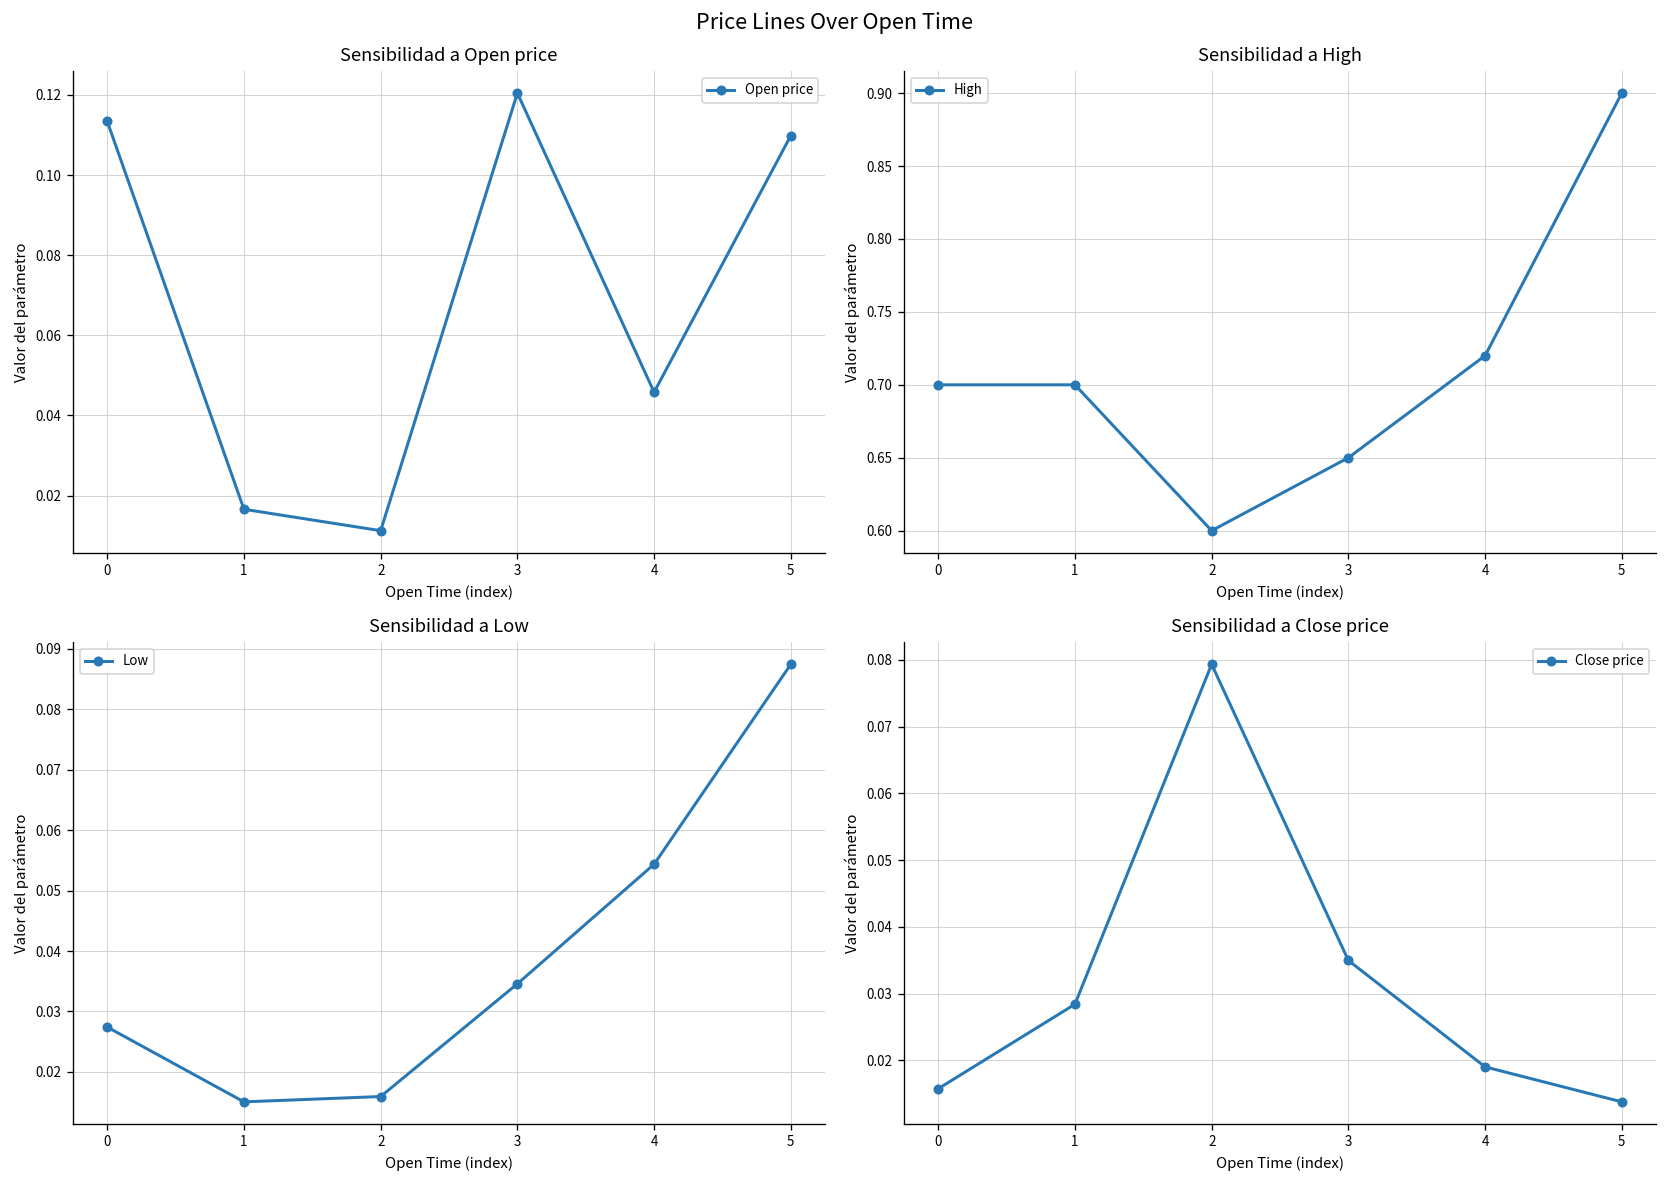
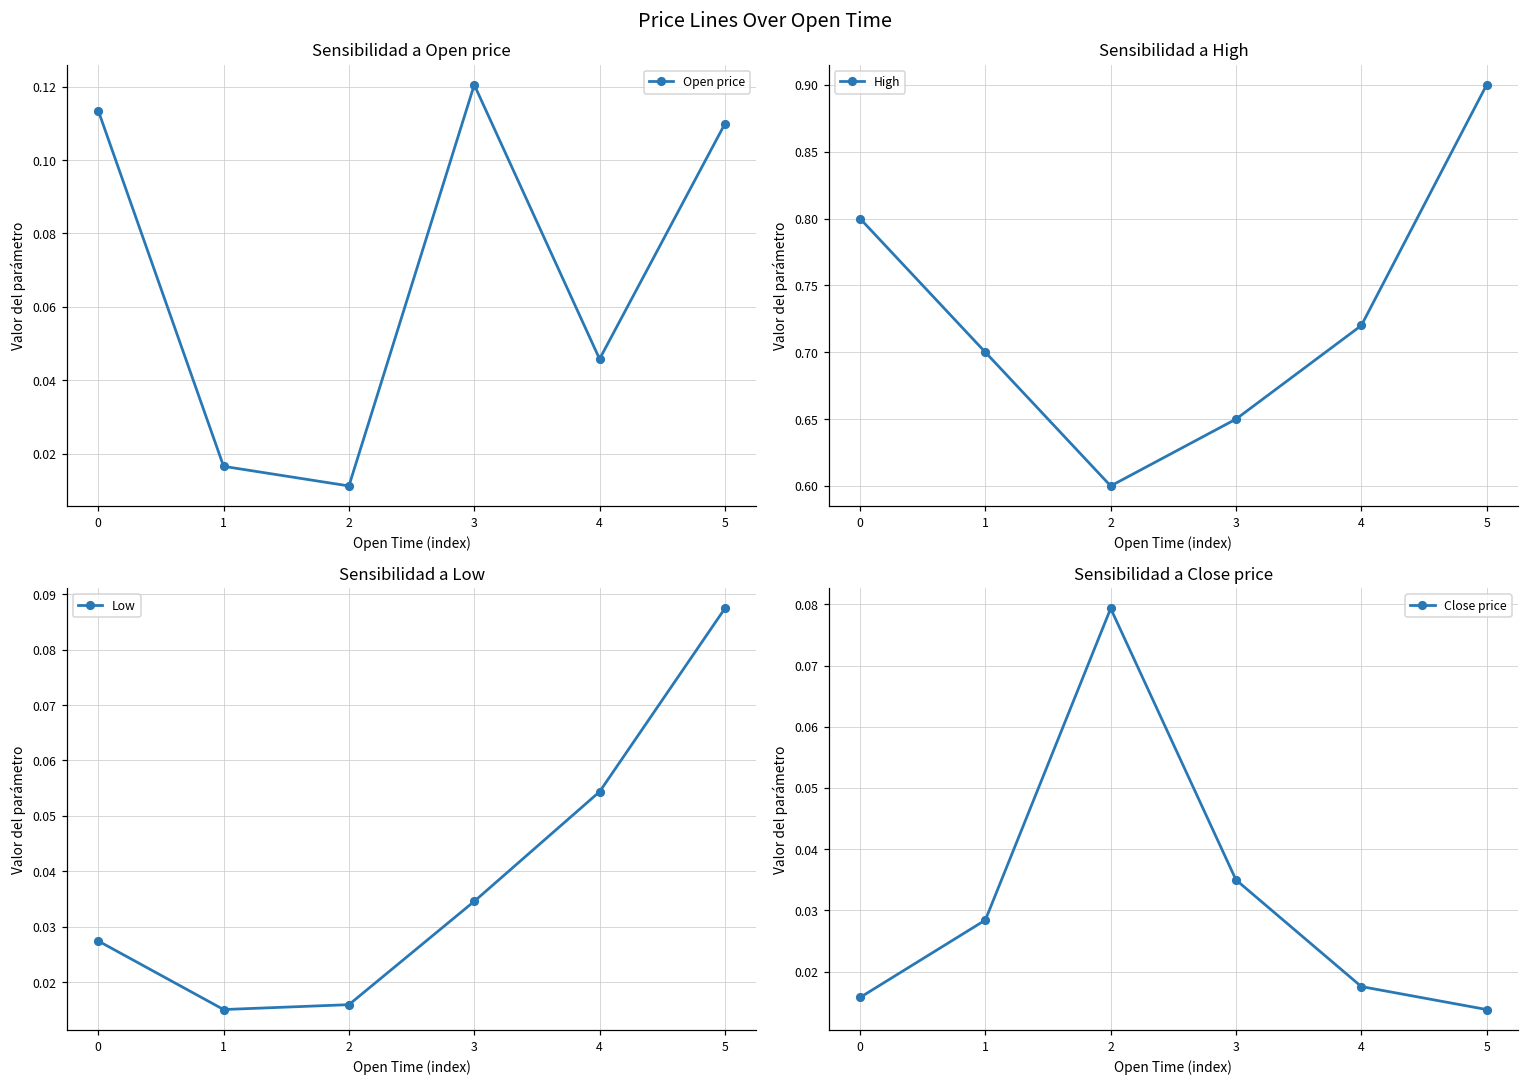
  {
    "Sensibilidad a Open price": {
      "0": 0.113,
      "1": 0.017,
      "2": 0.011,
      "3": 0.120,
      "4": 0.046,
      "5": 0.110
    },
    "Sensibilidad a High": {
-     "0": 0.7,
+     "0": 0.8,
      "1": 0.7,
      "2": 0.6,
      "3": 0.650,
      "4": 0.720,
      "5": 0.9
    },
    "Sensibilidad a Low": {
      "0": 0.027,
      "1": 0.015,
      "2": 0.016,
      "3": 0.035,
      "4": 0.054,
      "5": 0.087
    },
    "Sensibilidad a Close price": {
      "0": 0.016,
      "1": 0.028,
      "2": 0.079,
      "3": 0.035,
-     "4": 0.019,
+     "4": 0.018,
      "5": 0.014
    }
  }
